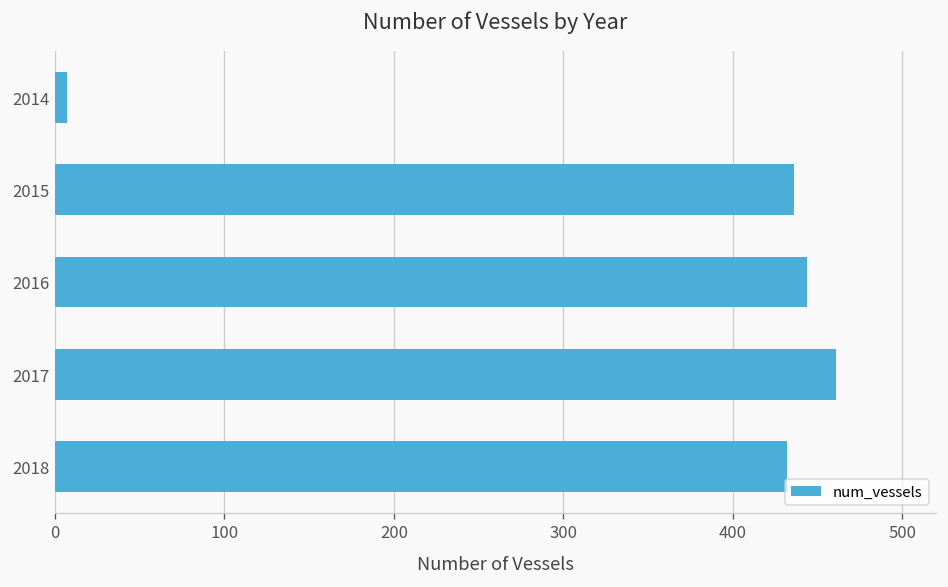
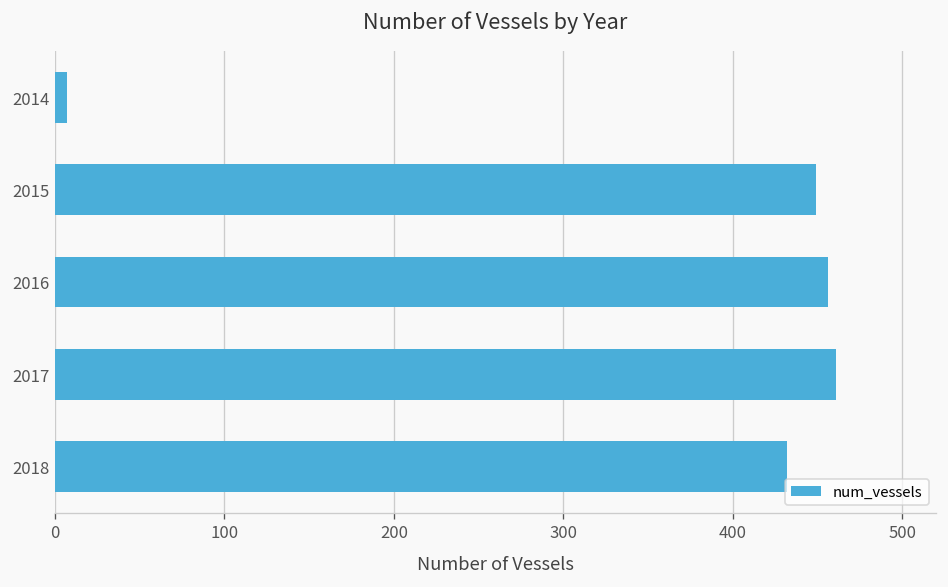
  {
    "2014": 7,
-   "2015": 436,
-   "2016": 444,
+   "2015": 449,
+   "2016": 456,
    "2017": 461,
    "2018": 432
  }
